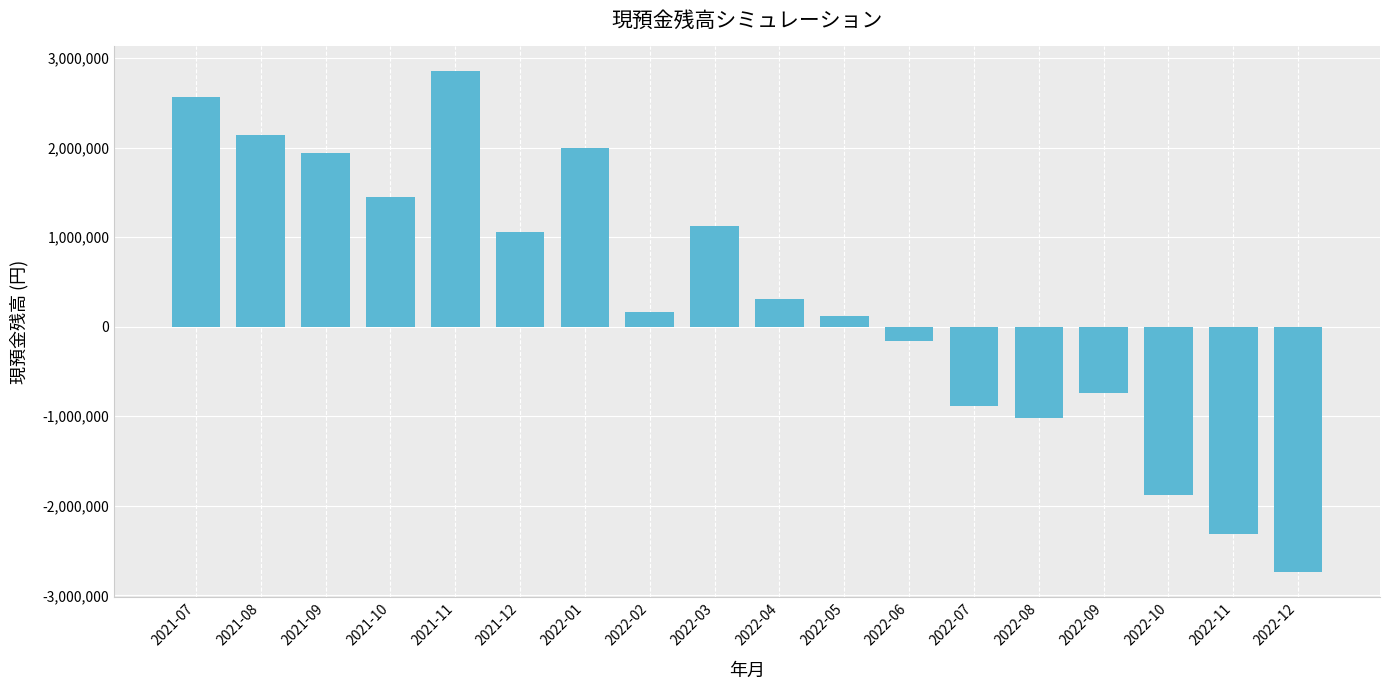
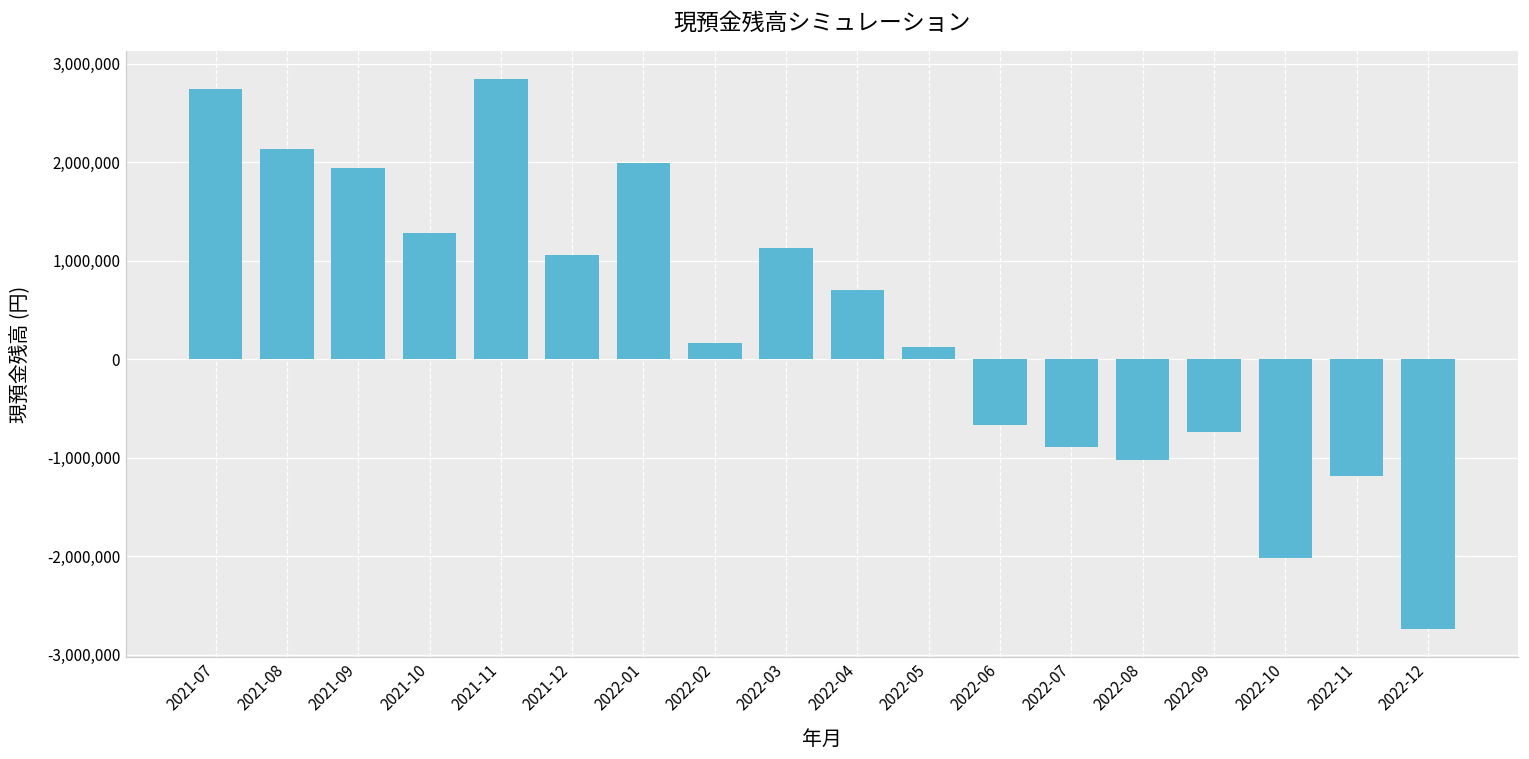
  {
-   "2021-07": "2,600,000",
+   "2021-07": "2,700,000",
    "2021-08": "2,100,000",
    "2021-09": "1,900,000",
-   "2021-10": "1,400,000",
+   "2021-10": "1,300,000",
    "2021-11": "2,900,000",
    "2021-12": "1,100,000",
    "2022-01": "2,000,000",
    "2022-02": "200,000",
    "2022-03": "1,100,000",
-   "2022-04": "300,000",
+   "2022-04": "700,000",
    "2022-05": "100,000",
-   "2022-06": "-200,000",
+   "2022-06": "-700,000",
    "2022-07": "-900,000",
    "2022-08": "-1,000,000",
    "2022-09": "-700,000",
-   "2022-10": "-1,900,000",
-   "2022-11": "-2,300,000",
+   "2022-10": "-2,000,000",
+   "2022-11": "-1,200,000",
    "2022-12": "-2,700,000"
  }
